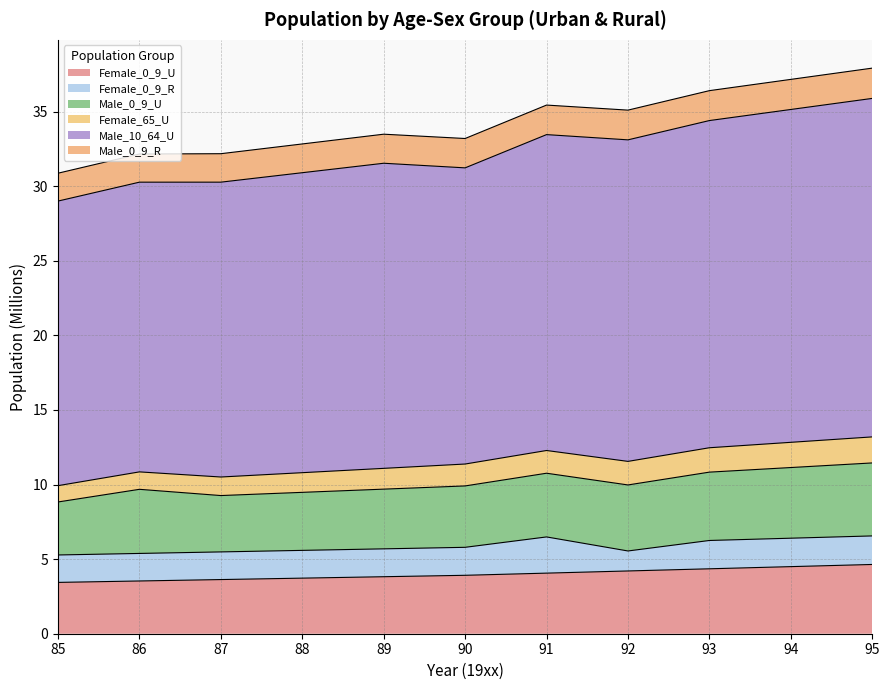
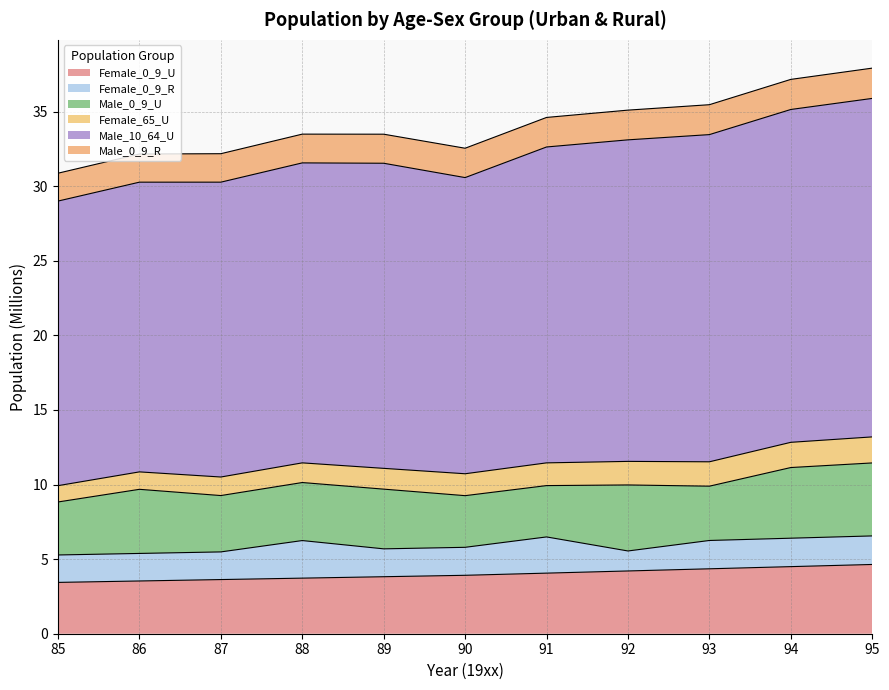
  {
    "Female_0_9_R": {
      "85": 1.8,
      "86": 1.8,
      "87": 1.9,
-     "88": 1.9,
+     "88": 2.5,
      "89": 1.9,
      "90": 1.9,
      "91": 2.4,
      "92": 1.3,
      "93": 1.9,
      "94": 1.9,
      "95": 1.9
    },
    "Male_0_9_U": {
      "85": 3.6,
      "86": 4.3,
      "87": 3.8,
      "88": 3.9,
      "89": 4.0,
-     "90": 4.1,
-     "91": 4.3,
+     "90": 3.5,
+     "91": 3.4,
      "92": 4.4,
-     "93": 4.6,
+     "93": 3.6,
      "94": 4.7,
      "95": 4.9
    },
    "Male_10_64_U": {
      "85": 19.1,
      "86": 19.4,
      "87": 19.8,
      "88": 20.1,
      "89": 20.5,
      "90": 19.9,
      "91": 21.2,
      "92": 21.6,
      "93": 21.9,
      "94": 22.3,
      "95": 22.7
    }
  }
